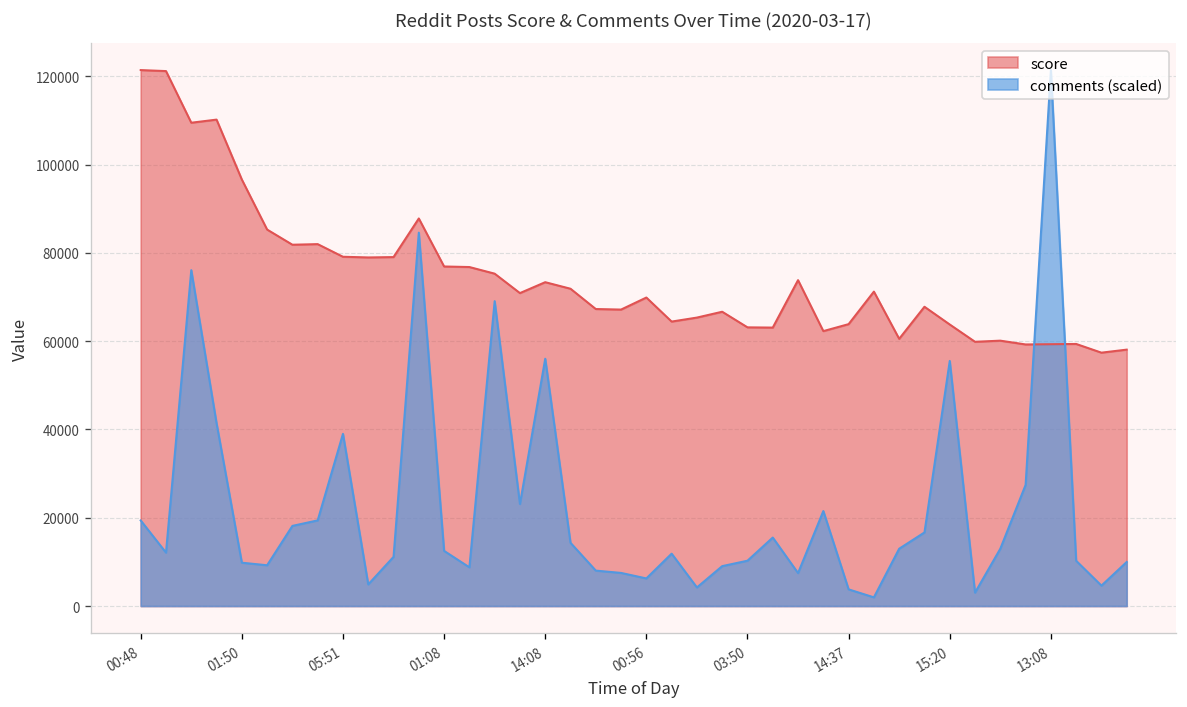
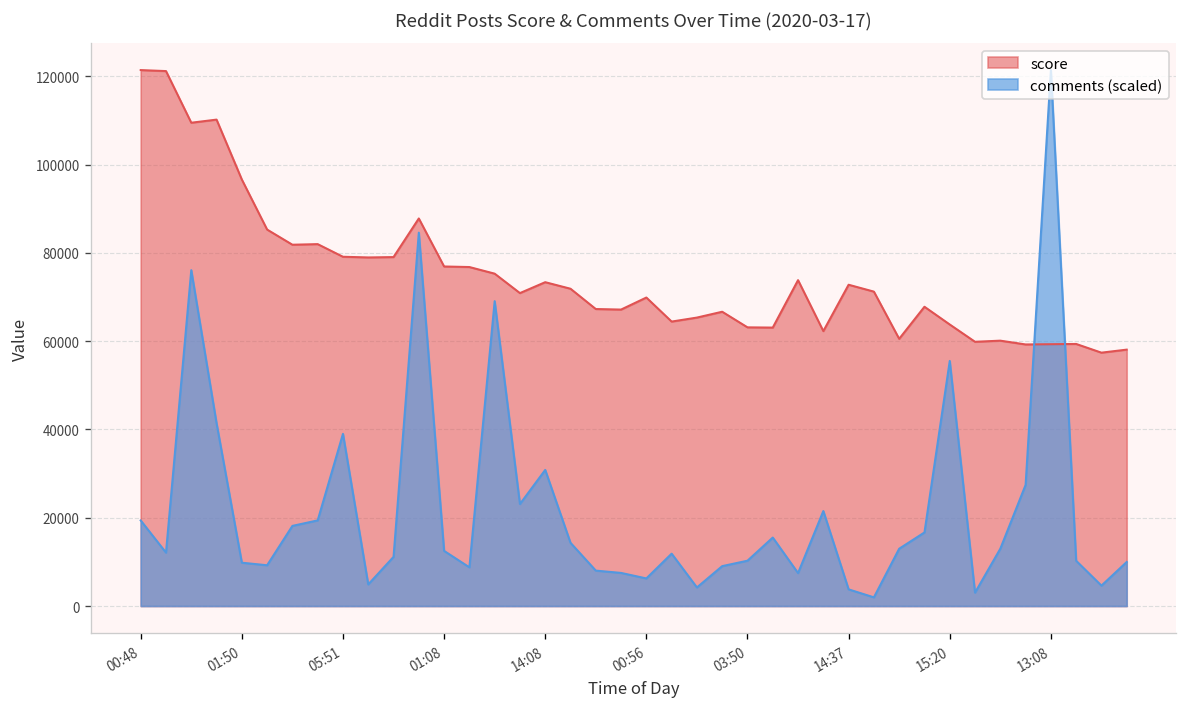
  {
    "score": {
      "00:48": 121000,
      "01:50": 97000,
      "05:51": 79000,
      "01:08": 77000,
      "14:08": 73000,
      "00:56": 70000,
      "03:50": 63000,
-     "14:37": 64000,
+     "14:37": 73000,
      "15:20": 64000,
      "13:08": 59000
    },
    "comments (scaled)": {
      "00:48": 19000,
      "01:50": 10000,
      "05:51": 39000,
      "01:08": 12000,
-     "14:08": 56000,
+     "14:08": 31000,
      "00:56": 6000,
      "03:50": 10000,
      "14:37": 4000,
      "15:20": 56000
    }
  }
